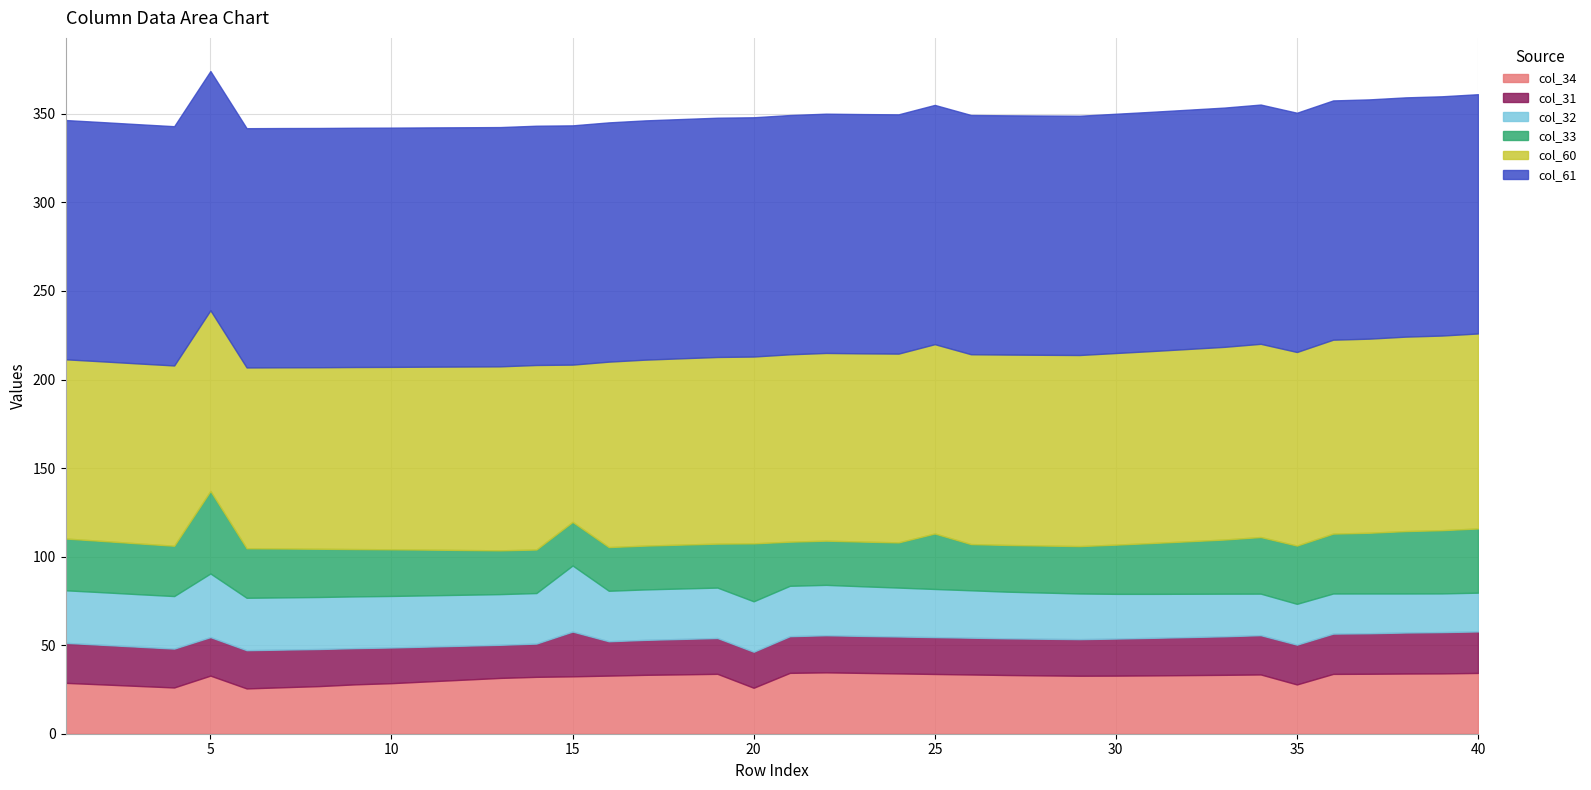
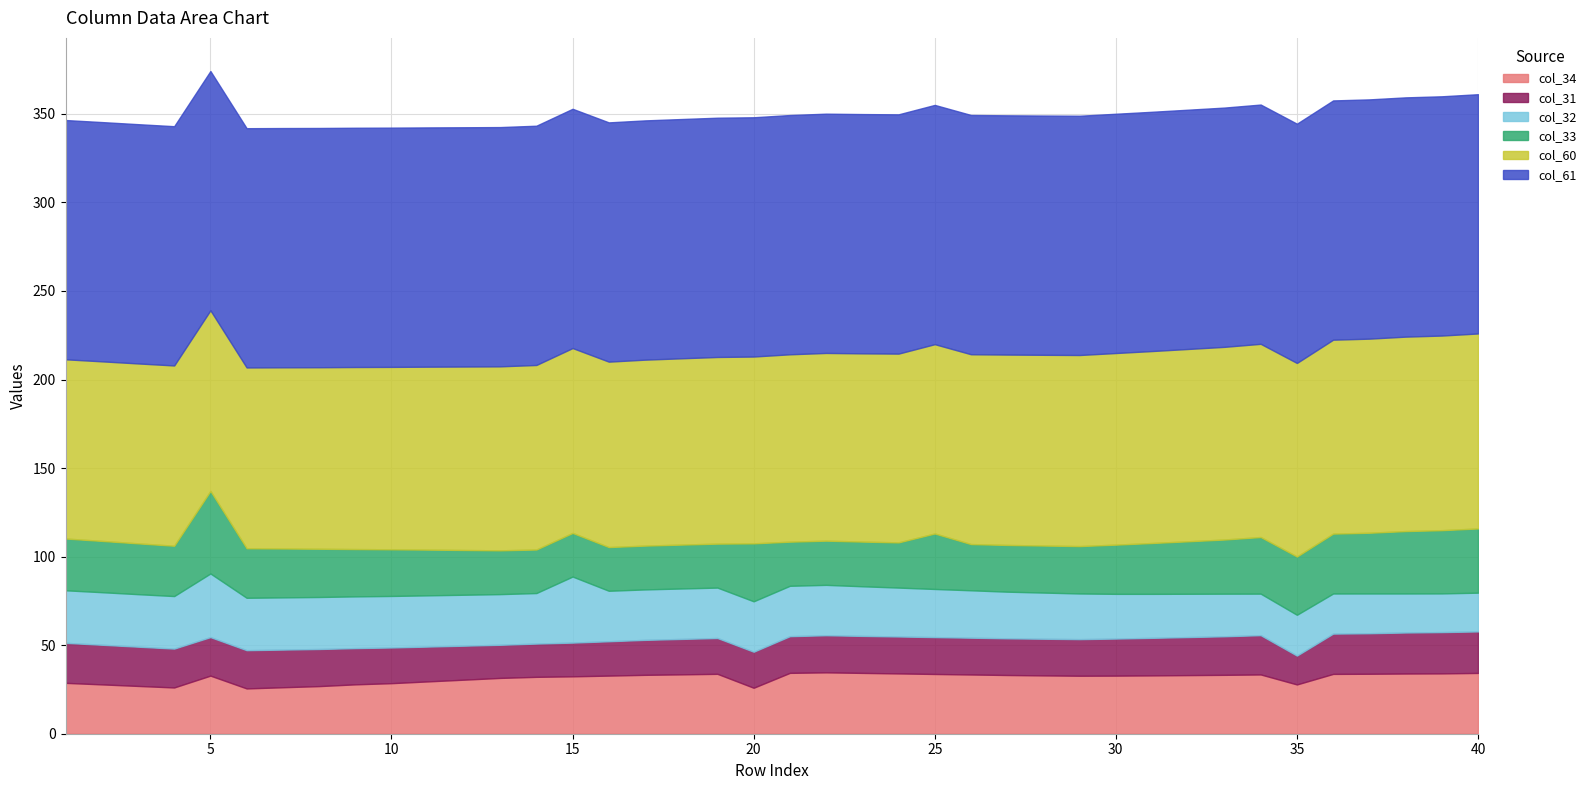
  {
    "col_34": {
      "5": 33,
      "10": 29,
      "15": 32,
      "20": 26,
      "25": 34,
      "30": 33,
      "35": 28,
      "40": 34
    },
    "col_31": {
      "5": 22,
      "10": 20,
-     "15": 25,
+     "15": 19,
      "20": 20,
      "25": 21,
      "30": 21,
-     "35": 22,
+     "35": 16,
      "40": 23
    },
    "col_32": {
      "5": 36,
      "10": 29,
      "15": 37,
      "20": 28,
      "25": 27,
      "30": 25,
      "35": 23,
      "40": 22
    },
    "col_33": {
      "5": 47,
      "10": 26,
      "15": 25,
      "20": 33,
      "25": 31,
      "30": 28,
      "35": 33,
      "40": 36
    },
    "col_60": {
      "5": 102,
      "10": 103,
-     "15": 89,
+     "15": 104,
      "20": 106,
      "25": 107,
      "30": 108,
      "35": 109,
      "40": 110
    },
    "col_61": {
      "5": 135,
      "10": 135,
      "15": 135,
      "20": 135,
      "25": 135,
      "30": 135,
      "35": 135,
      "40": 135
    }
  }
